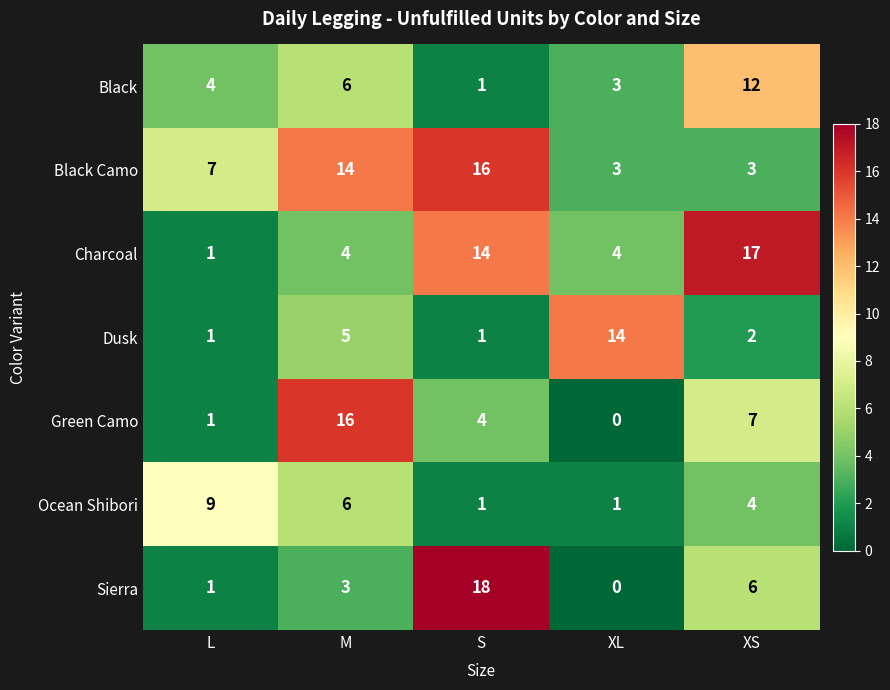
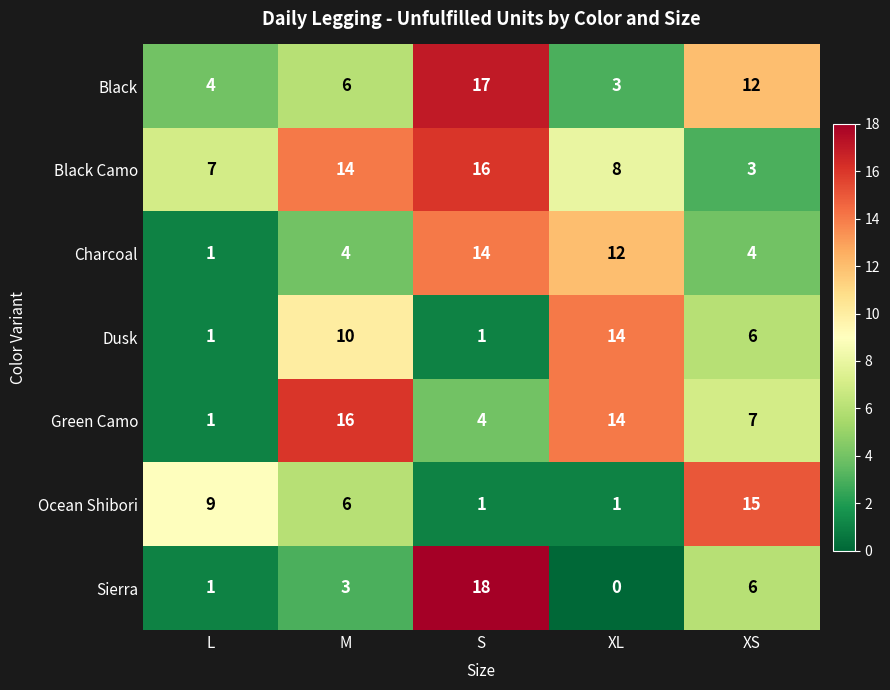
  {
    "Black": {
      "L": 4,
      "M": 6,
-     "S": 1,
+     "S": 17,
      "XL": 3,
      "XS": 12
    },
    "Black Camo": {
      "L": 7,
      "M": 14,
      "S": 16,
-     "XL": 3,
+     "XL": 8,
      "XS": 3
    },
    "Charcoal": {
      "L": 1,
      "M": 4,
      "S": 14,
-     "XL": 4,
-     "XS": 17
+     "XL": 12,
+     "XS": 4
    },
    "Dusk": {
      "L": 1,
-     "M": 5,
+     "M": 10,
      "S": 1,
      "XL": 14,
-     "XS": 2
+     "XS": 6
    },
    "Green Camo": {
      "L": 1,
      "M": 16,
      "S": 4,
-     "XL": 0,
+     "XL": 14,
      "XS": 7
    },
    "Ocean Shibori": {
      "L": 9,
      "M": 6,
      "S": 1,
      "XL": 1,
-     "XS": 4
+     "XS": 15
    },
    "Sierra": {
      "L": 1,
      "M": 3,
      "S": 18,
      "XL": 0,
      "XS": 6
    }
  }
